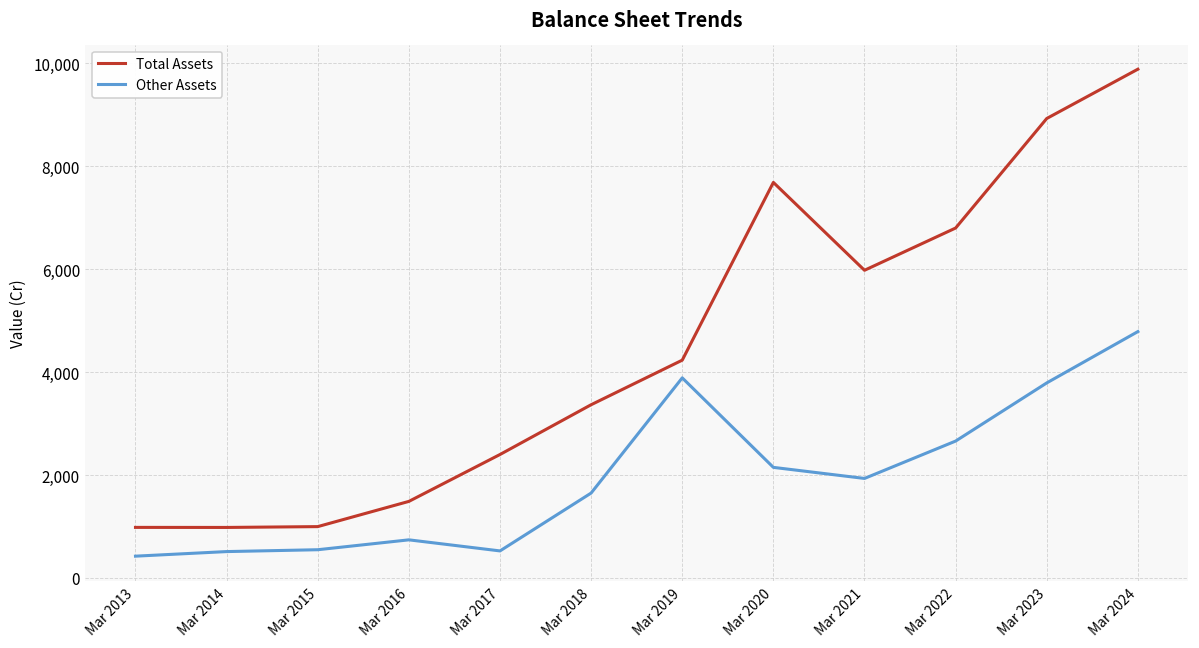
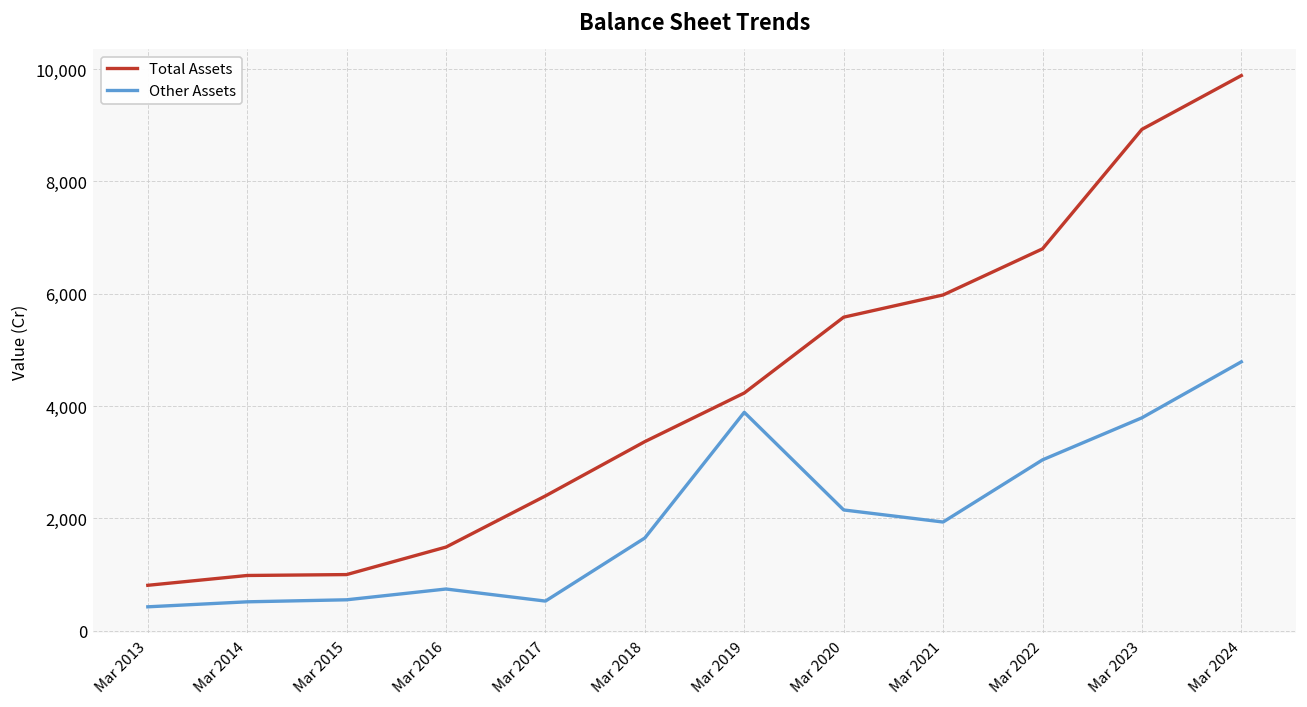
  {
    "Total Assets": {
-     "Mar 2013": "1,000",
+     "Mar 2013": "800",
      "Mar 2014": "1,000",
      "Mar 2015": "1,000",
      "Mar 2016": "1,500",
      "Mar 2017": "2,400",
      "Mar 2018": "3,400",
      "Mar 2019": "4,200",
-     "Mar 2020": "7,700",
+     "Mar 2020": "5,600",
      "Mar 2021": "6,000",
      "Mar 2022": "6,800",
      "Mar 2023": "8,900",
      "Mar 2024": "9,900"
    },
    "Other Assets": {
      "Mar 2013": "400",
      "Mar 2014": "500",
      "Mar 2015": "500",
      "Mar 2016": "700",
      "Mar 2017": "500",
      "Mar 2018": "1,600",
      "Mar 2019": "3,900",
      "Mar 2020": "2,100",
      "Mar 2021": "1,900",
-     "Mar 2022": "2,700",
+     "Mar 2022": "3,000",
      "Mar 2023": "3,800",
      "Mar 2024": "4,800"
    }
  }
